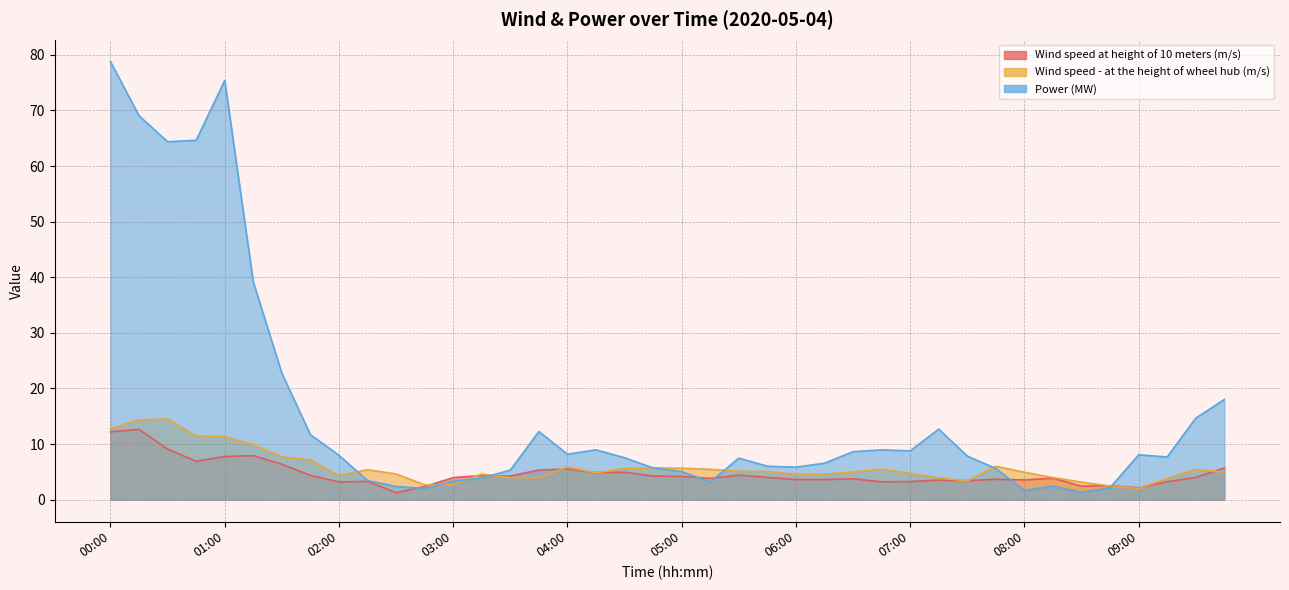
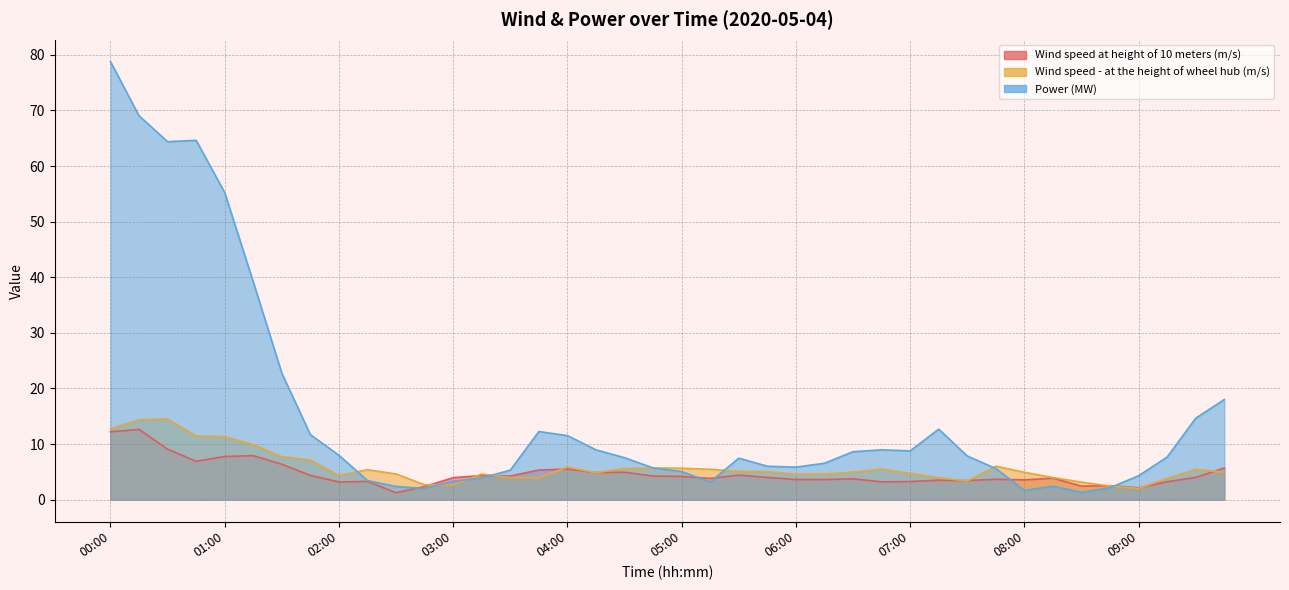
  {
    "Wind speed at height of 10 meters (m/s)": {
      "00:00": 12,
      "01:00": 8,
      "02:00": 3,
      "03:00": 4,
      "05:00": 4,
      "06:00": 4,
      "07:00": 3,
      "08:00": 4
    },
    "Wind speed - at the height of wheel hub (m/s)": {
      "00:00": 13,
      "01:00": 11,
      "02:00": 4,
      "03:00": 3,
      "05:00": 6,
      "06:00": 5,
      "07:00": 5,
      "08:00": 5
    },
    "Power (MW)": {
      "00:00": 79,
-     "01:00": 75,
+     "01:00": 55,
      "02:00": 8,
      "03:00": 3,
-     "04:00": 8,
+     "04:00": 12,
      "05:00": 5,
      "06:00": 6,
      "07:00": 9,
      "08:00": 2,
-     "09:00": 8
+     "09:00": 4
    }
  }
